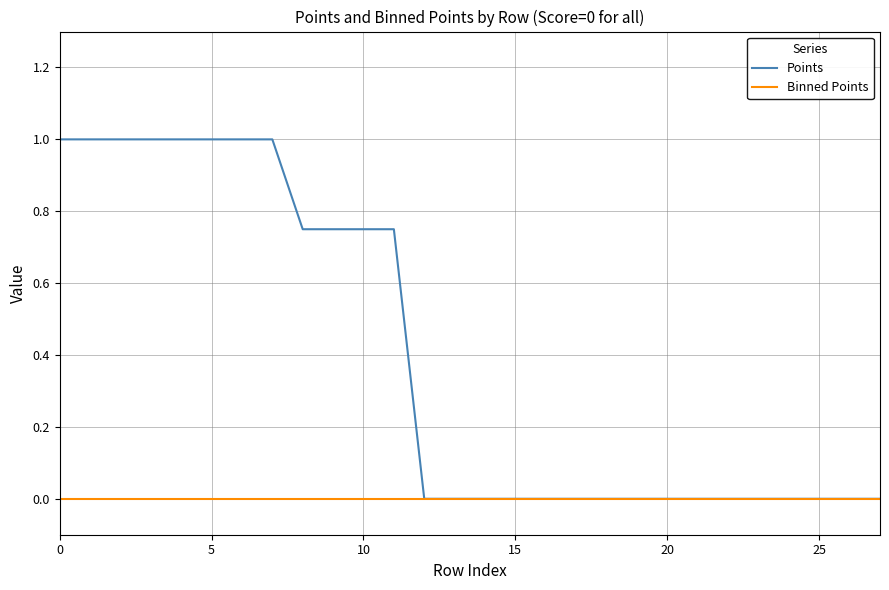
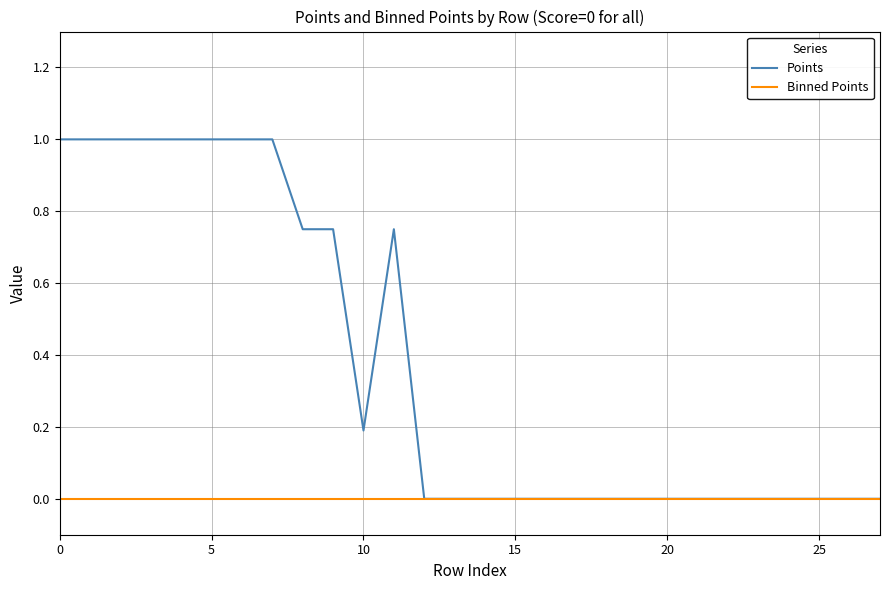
  {
    "Points": {
      "0": 1.00,
      "5": 1.00,
-     "10": 0.75
+     "10": 0.19
    },
    "Binned Points": {
      "0": 0.00,
      "5": 0.00,
      "10": 0.00
    }
  }
